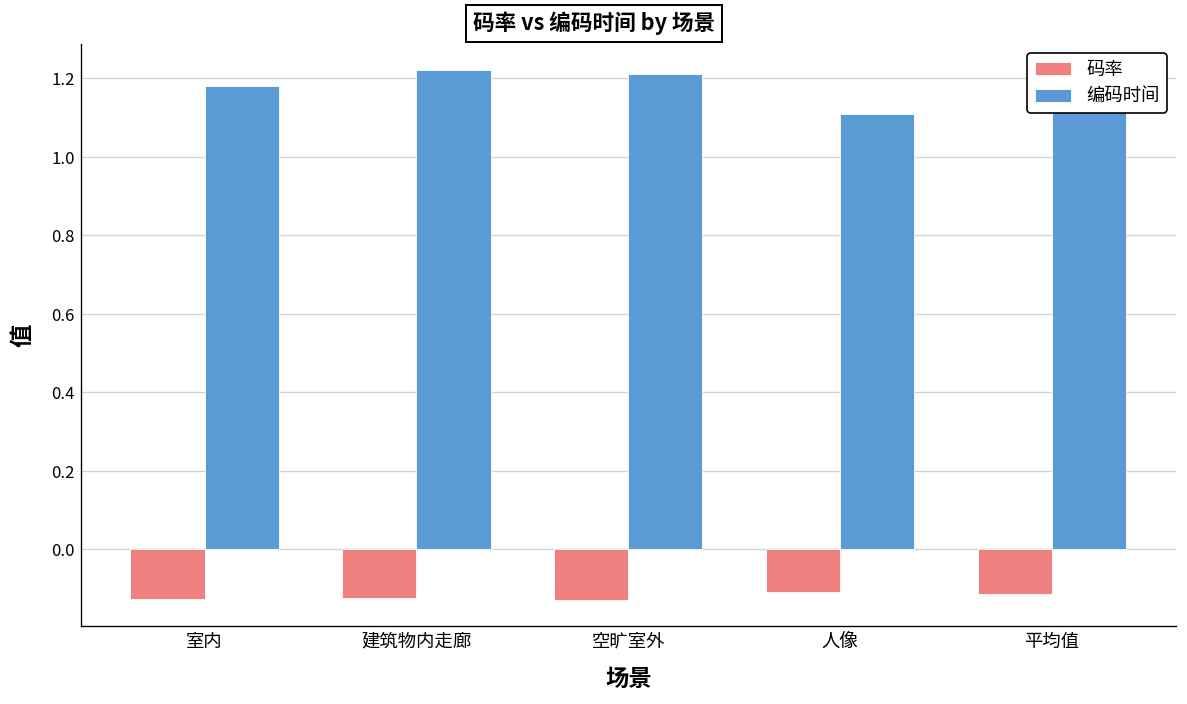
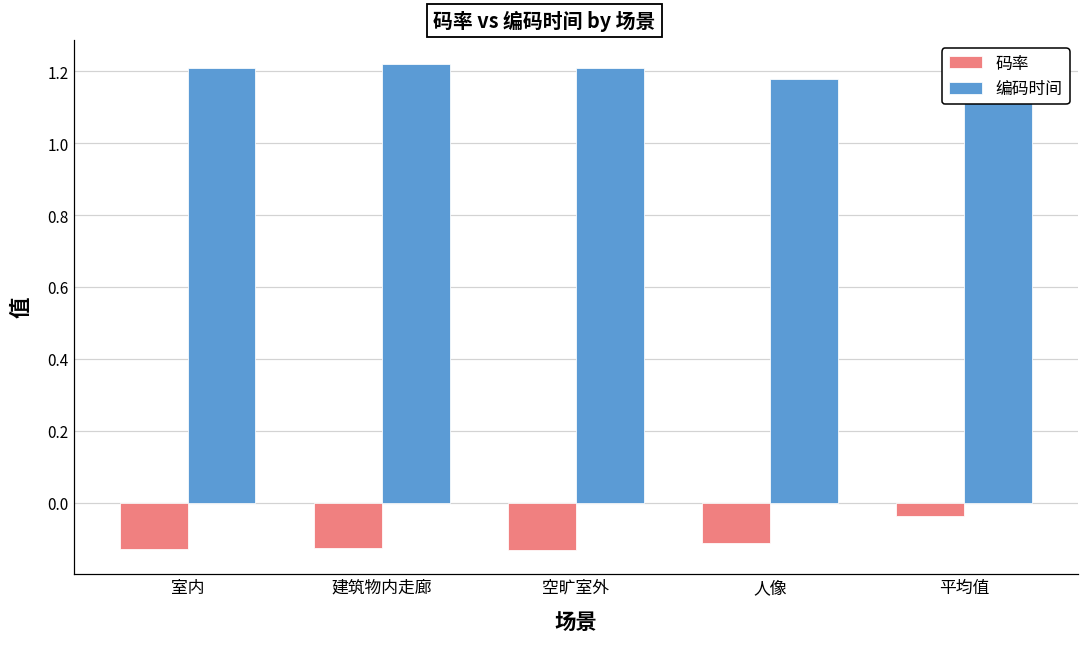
  {
    "码率": {
      "室内": -0.13,
      "建筑物内走廊": -0.12,
      "空旷室外": -0.13,
      "人像": -0.11,
-     "平均值": -0.11
+     "平均值": -0.03
    },
    "编码时间": {
-     "室内": 1.18,
+     "室内": 1.21,
      "建筑物内走廊": 1.22,
      "空旷室外": 1.21,
-     "人像": 1.11
+     "人像": 1.18
    }
  }
